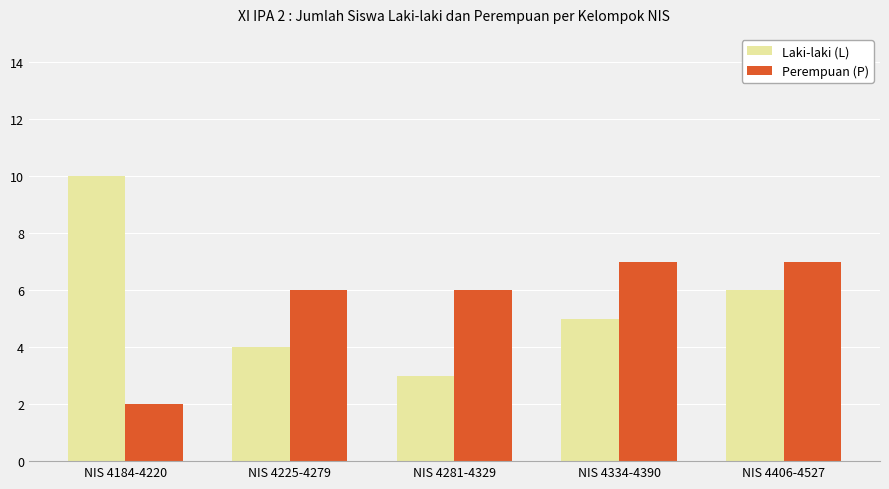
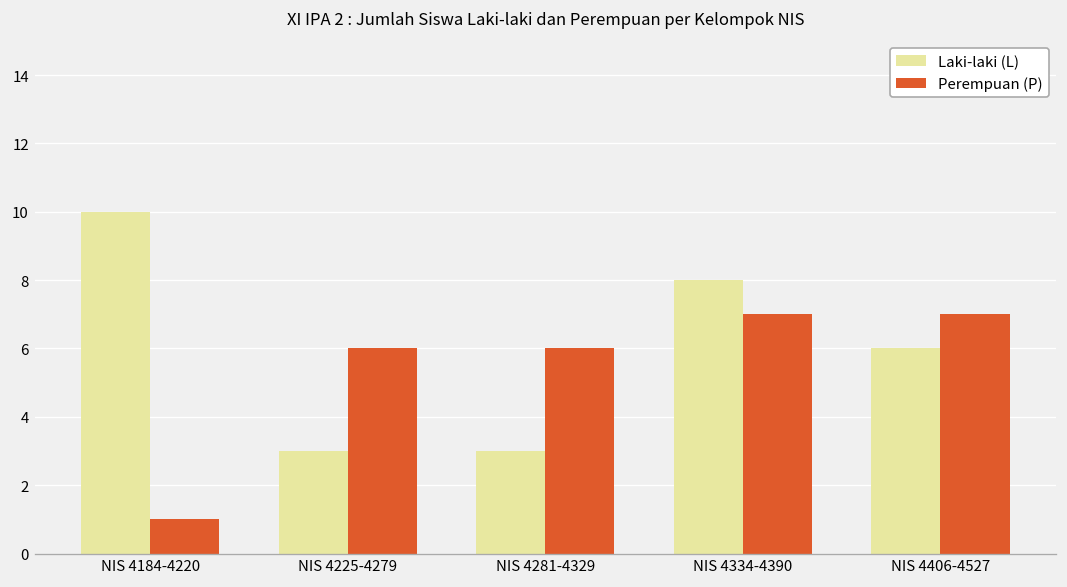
  {
    "Laki-laki (L)": {
      "NIS 4184-4220": 10,
-     "NIS 4225-4279": 4,
+     "NIS 4225-4279": 3,
      "NIS 4281-4329": 3,
-     "NIS 4334-4390": 5,
+     "NIS 4334-4390": 8,
      "NIS 4406-4527": 6
    },
    "Perempuan (P)": {
-     "NIS 4184-4220": 2,
+     "NIS 4184-4220": 1,
      "NIS 4225-4279": 6,
      "NIS 4281-4329": 6,
      "NIS 4334-4390": 7,
      "NIS 4406-4527": 7
    }
  }
